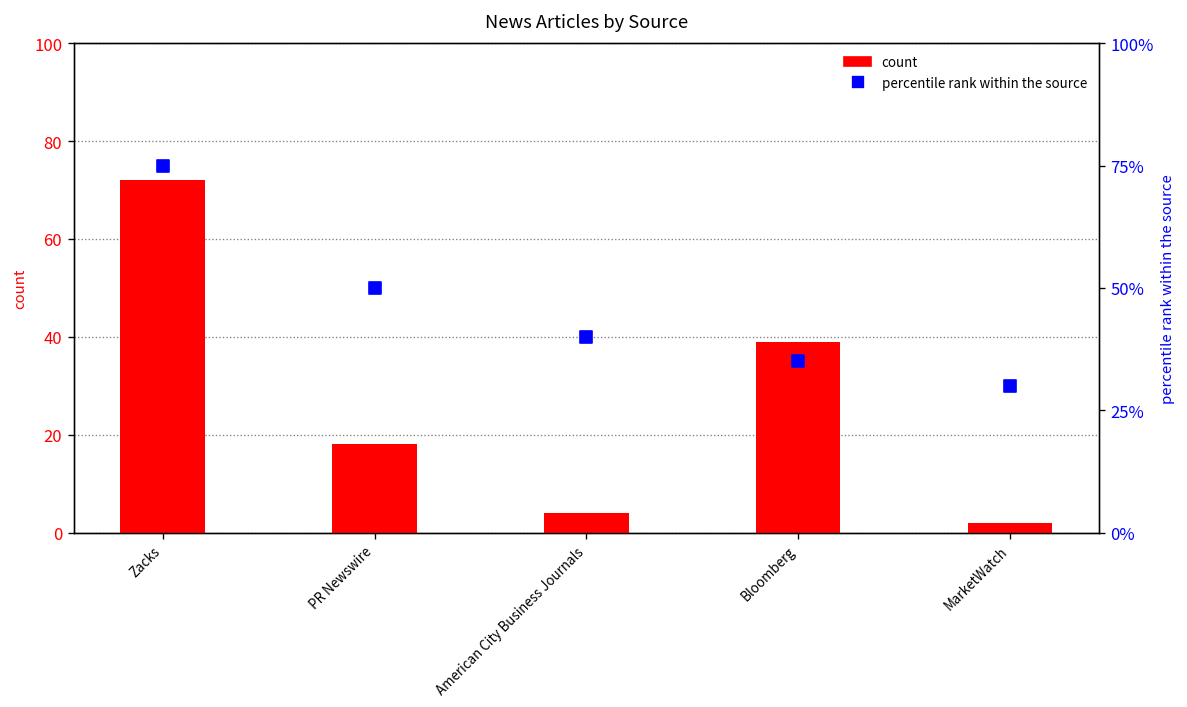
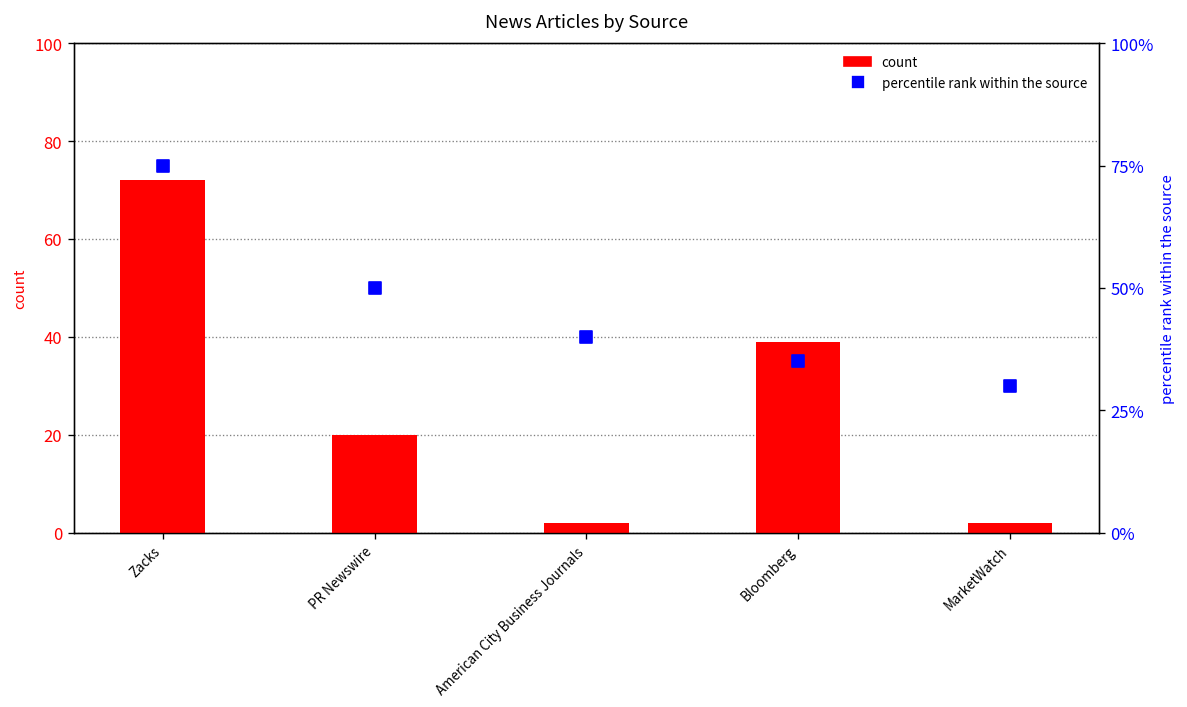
  {
    "count": {
      "Zacks": 72,
-     "PR Newswire": 18,
-     "American City Business Journals": 4,
+     "PR Newswire": 20,
+     "American City Business Journals": 2,
      "Bloomberg": 39,
      "MarketWatch": 2
    }
  }
